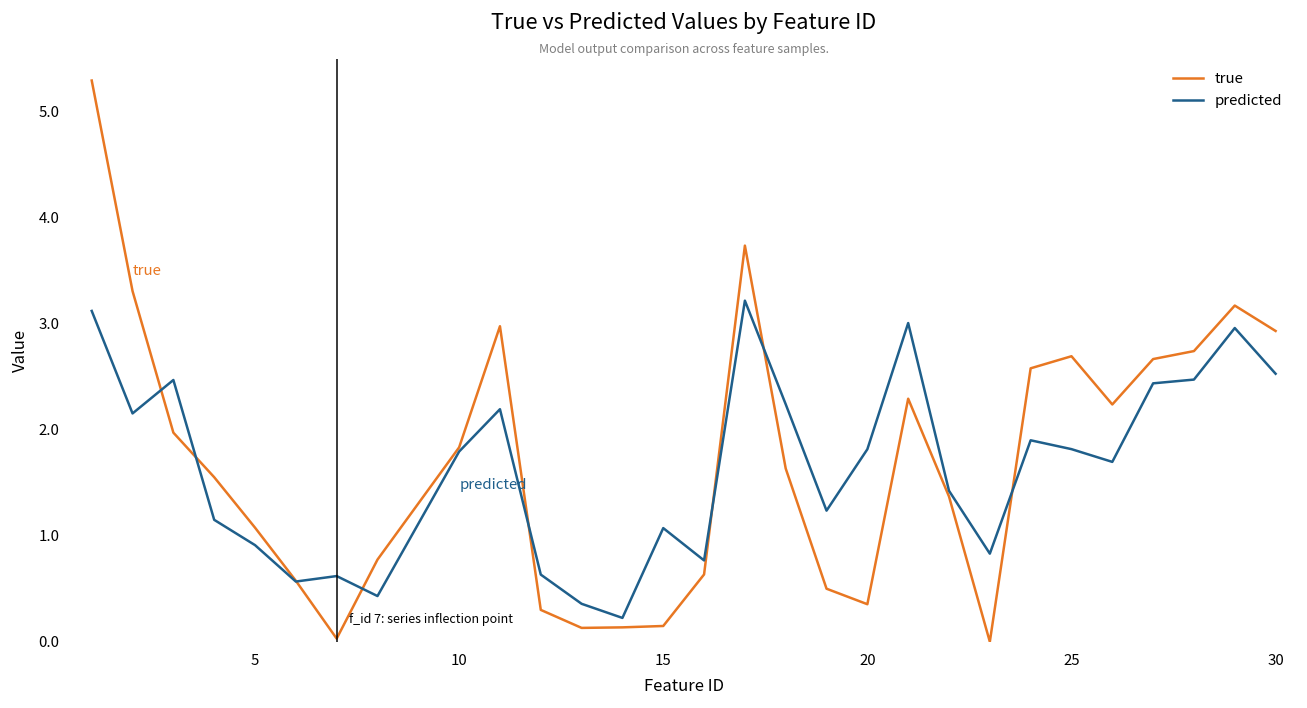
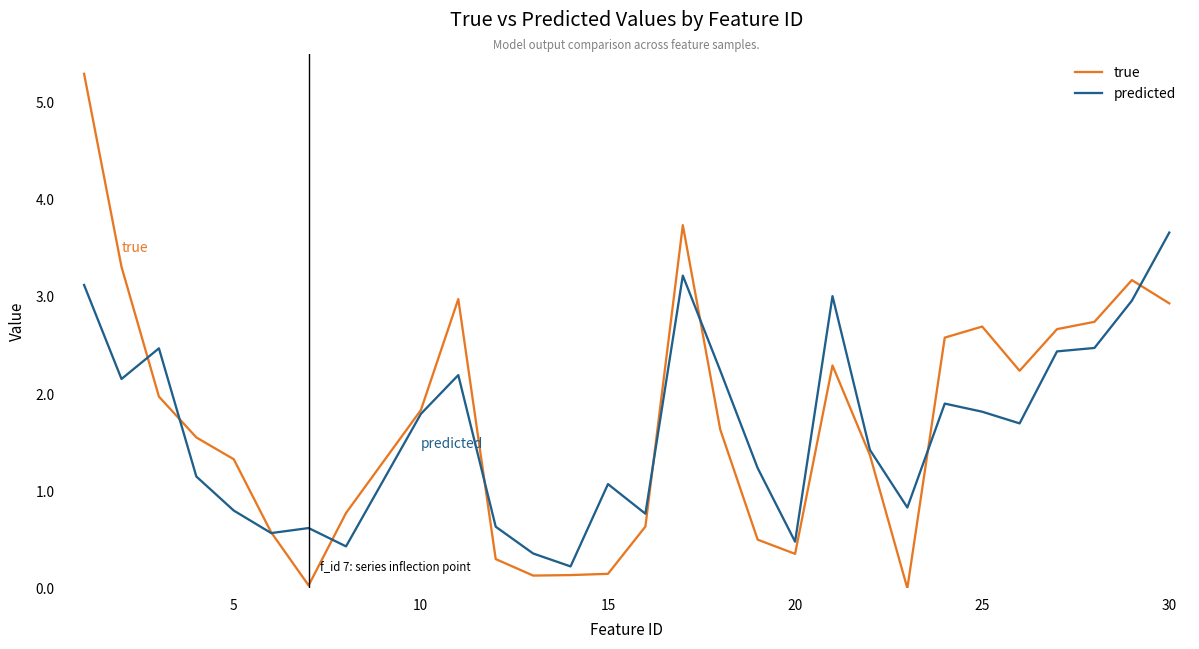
  {
    "true": {
-     "5": 1.1,
+     "5": 1.3,
      "10": 1.8,
      "15": 0.2,
      "20": 0.4,
      "25": 2.7,
      "30": 2.9
    },
    "predicted": {
-     "5": 0.9,
+     "5": 0.8,
      "10": 1.8,
      "15": 1.1,
-     "20": 1.8,
+     "20": 0.5,
      "25": 1.8,
-     "30": 2.5
+     "30": 3.7
    }
  }
